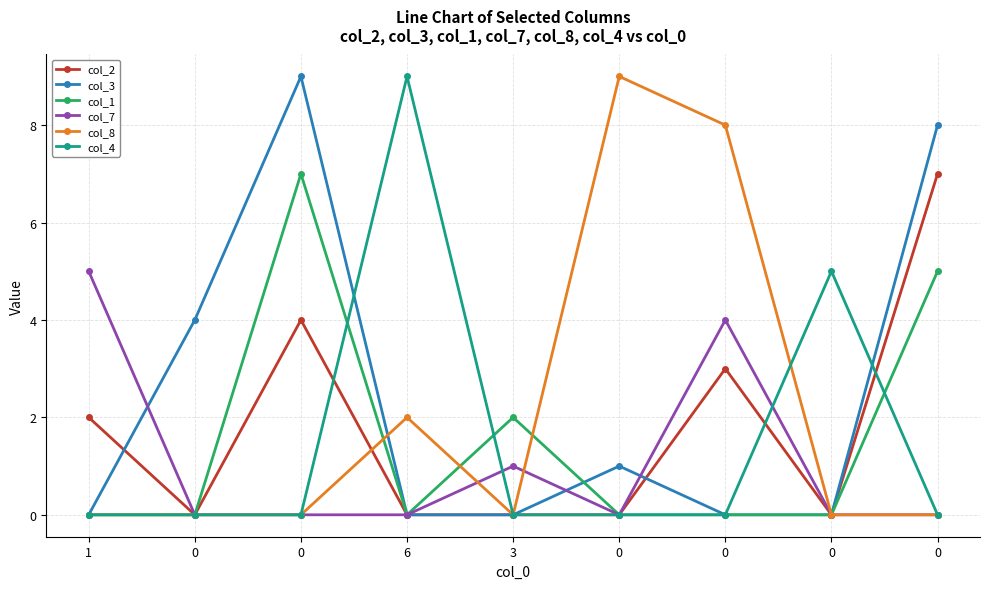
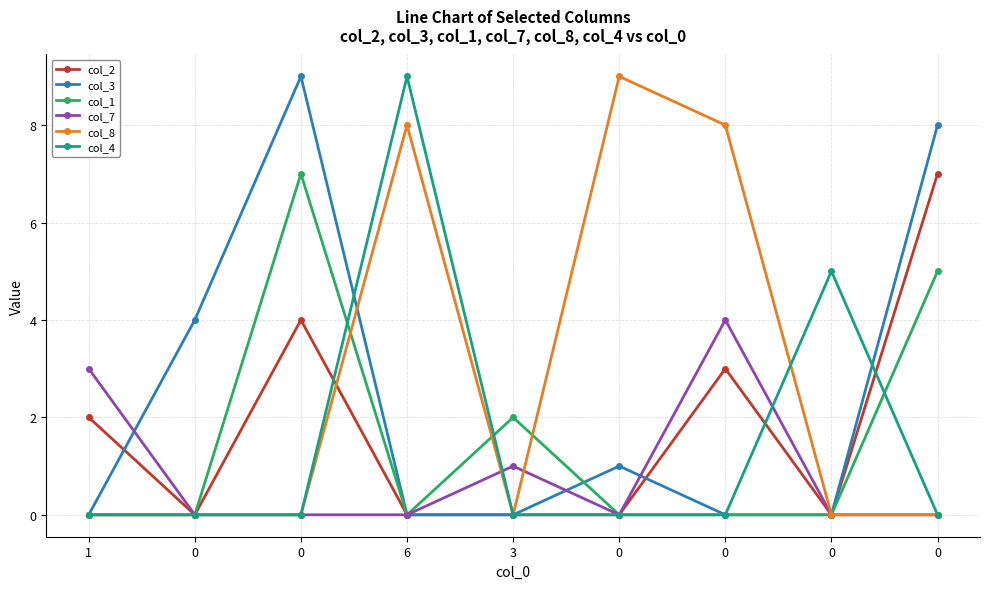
  {
    "col_2": {
      "1": 2
    },
    "col_7": {
-     "1": 5,
+     "1": 3,
      "3": 1
    },
    "col_8": {
-     "6": 2
+     "6": 8
    }
  }
